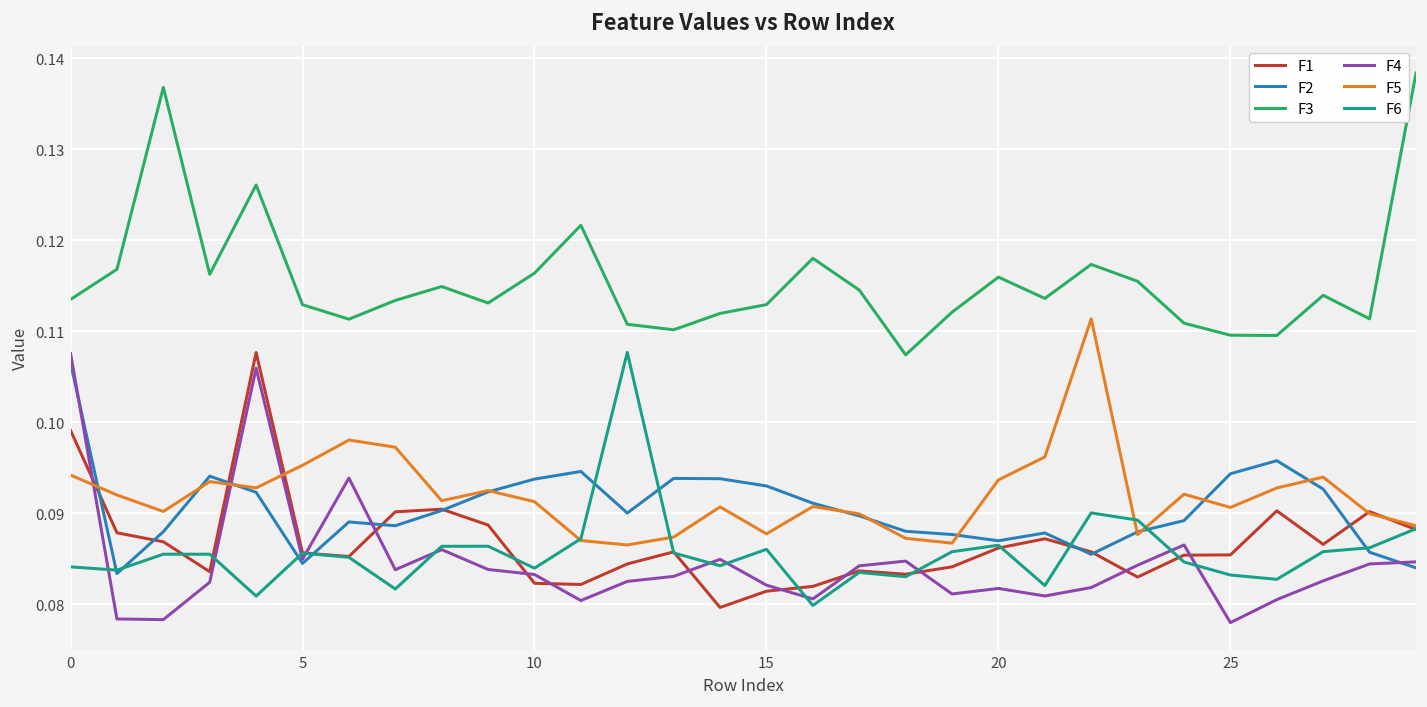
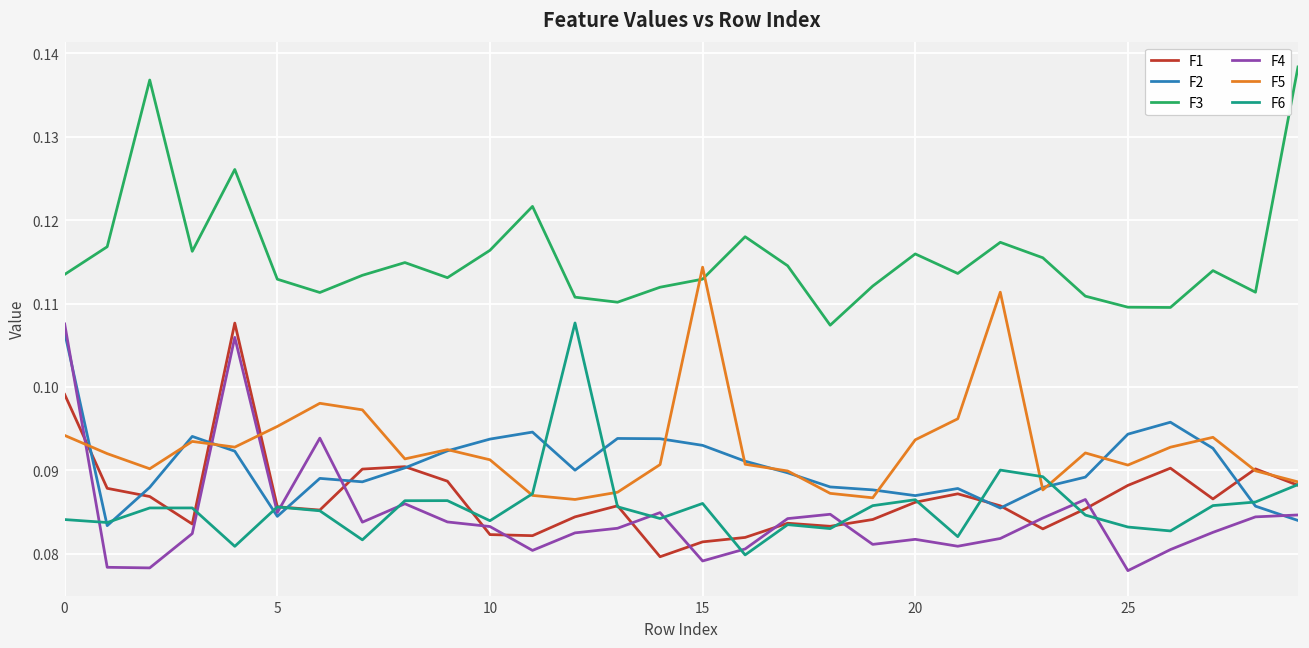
  {
    "F1": {
      "0": 0.099,
      "10": 0.082,
      "15": 0.081,
-     "25": 0.085
+     "25": 0.088
    },
    "F2": {
      "0": 0.107,
      "5": 0.084,
      "10": 0.094,
      "15": 0.093,
      "20": 0.087,
      "25": 0.094
    },
    "F4": {
      "0": 0.108,
      "5": 0.085,
      "10": 0.083,
-     "15": 0.082,
+     "15": 0.079,
      "20": 0.082,
      "25": 0.078
    },
    "F5": {
      "0": 0.094,
      "5": 0.095,
      "10": 0.091,
-     "15": 0.088,
+     "15": 0.114,
      "20": 0.094,
      "25": 0.091
    }
  }
